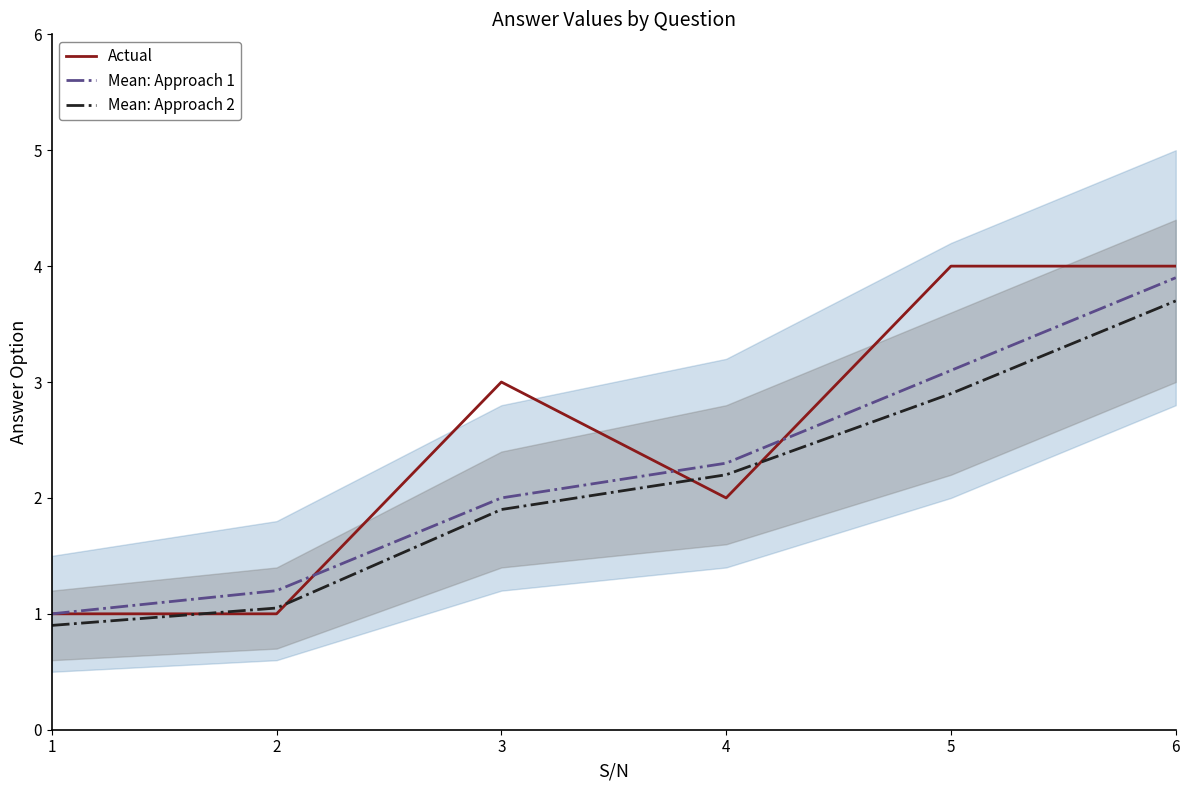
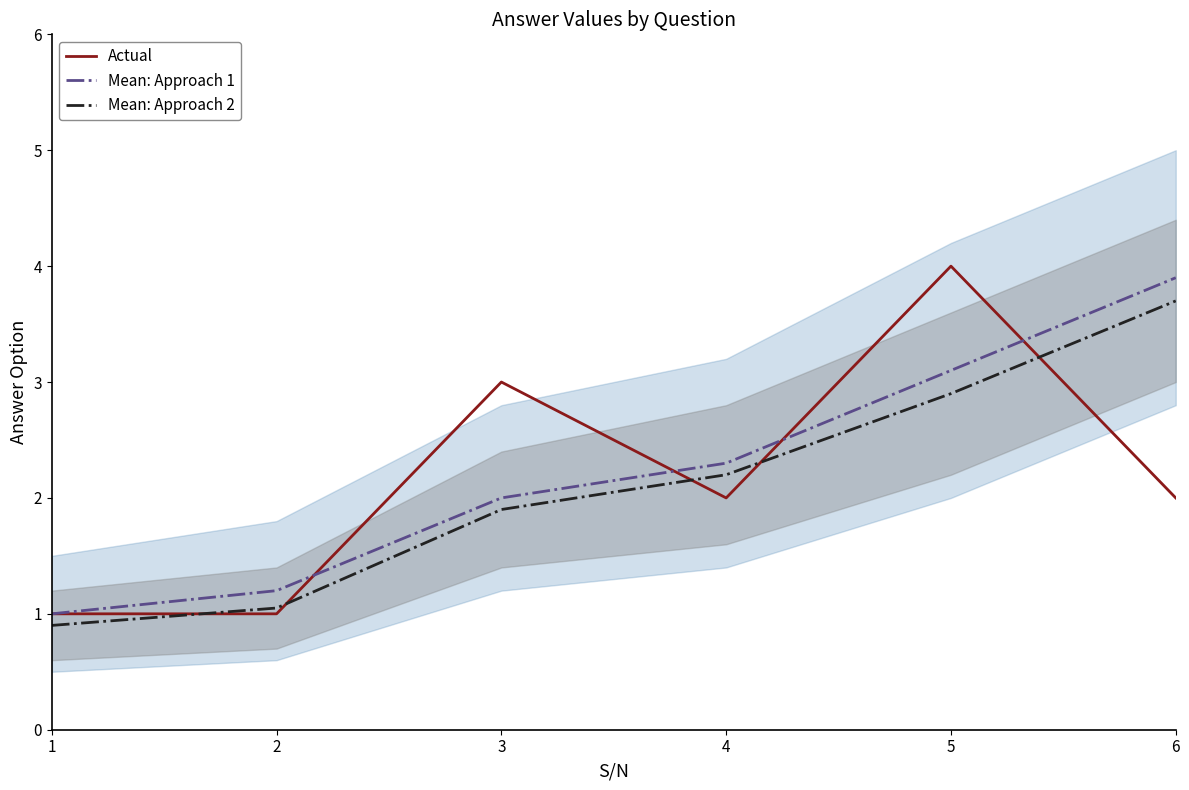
  {
    "Actual": {
      "2": 1,
      "3": 3,
      "4": 2,
      "5": 4,
-     "6": 4
+     "6": 2
    },
    "Mean: Approach 1": {
      "2": 1.20,
      "3": 2,
      "4": 2.30,
      "5": 3.10,
      "6": 3.90
    },
    "Mean: Approach 2": {
      "1": 0.90,
      "2": 1.05,
      "3": 1.90,
      "4": 2.20,
      "5": 2.90,
      "6": 3.70
    }
  }
